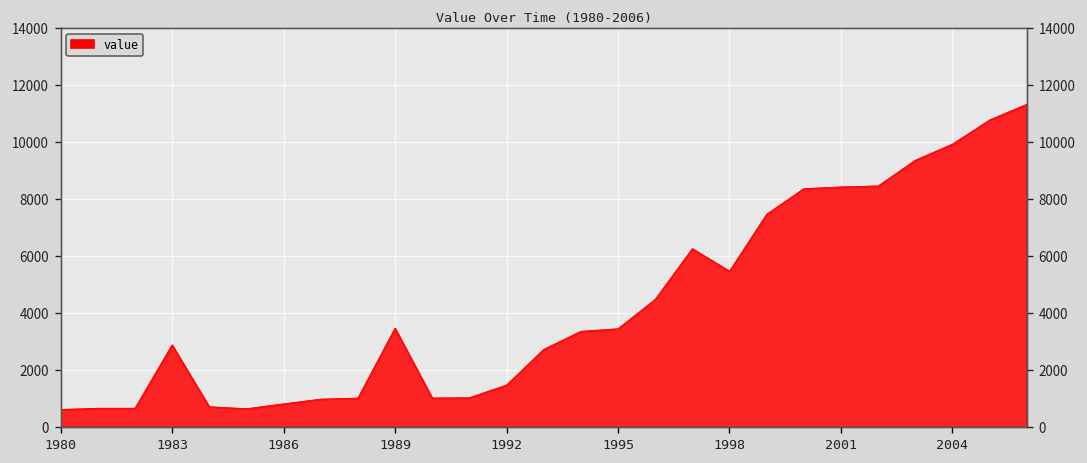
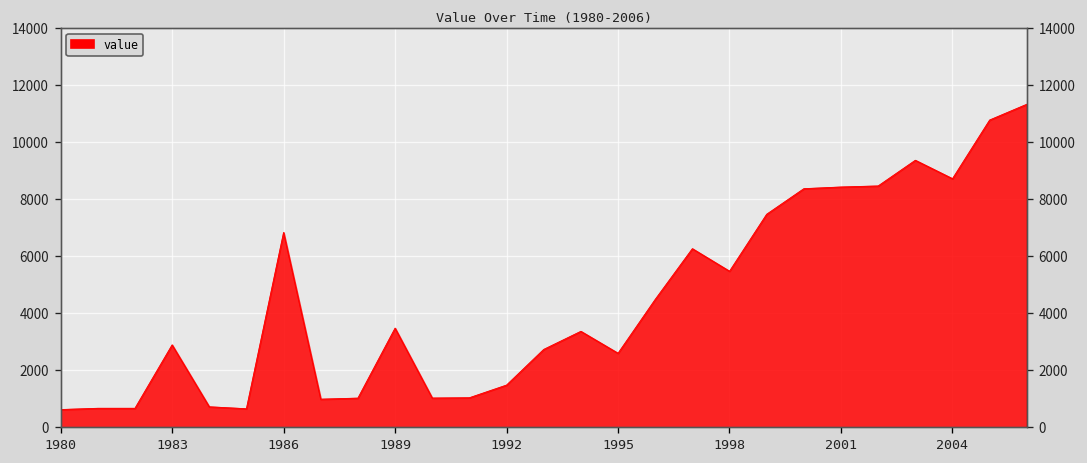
  {
    "1980": 600,
    "1983": 2900,
-   "1986": 800,
+   "1986": 6800,
    "1989": 3500,
    "1992": 1500,
-   "1995": 3500,
+   "1995": 2600,
    "1998": 5500,
    "2001": 8400,
-   "2004": 9900
+   "2004": 8700
  }
